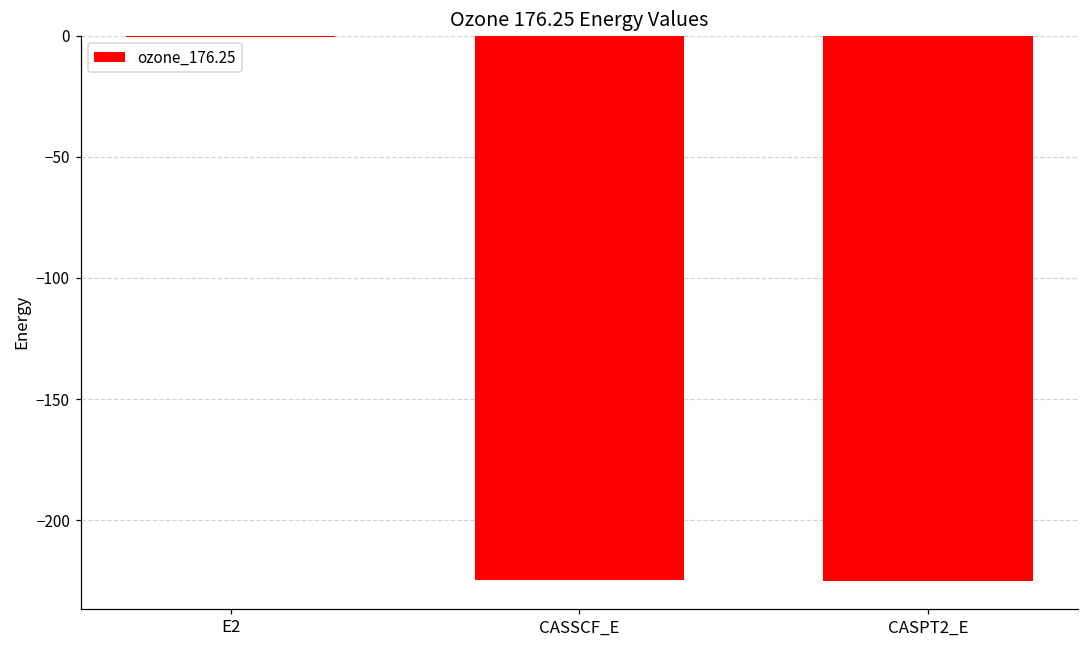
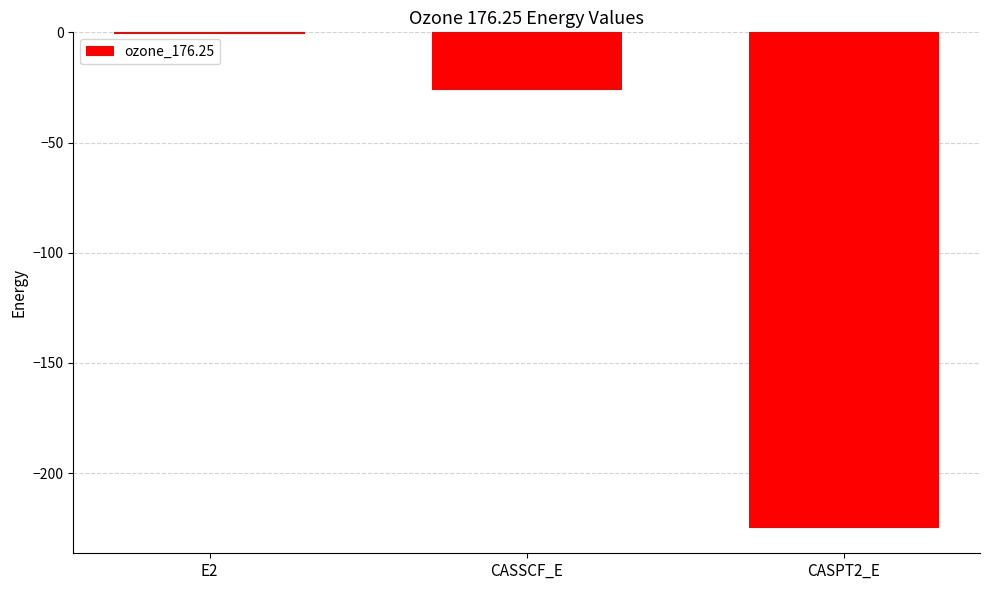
  {
-   "CASSCF_E": -224,
+   "CASSCF_E": -26,
    "CASPT2_E": -225
  }
